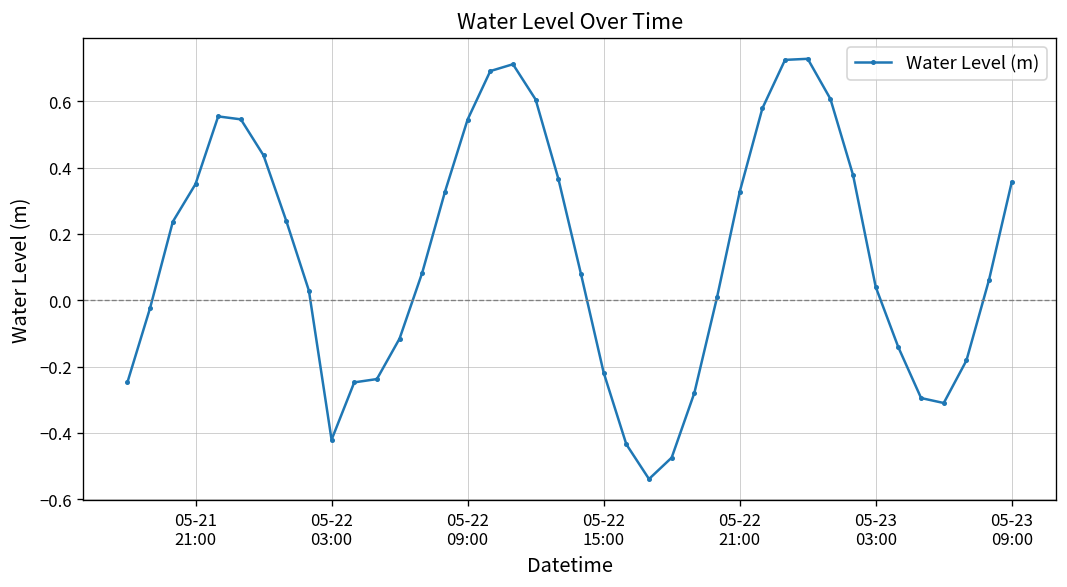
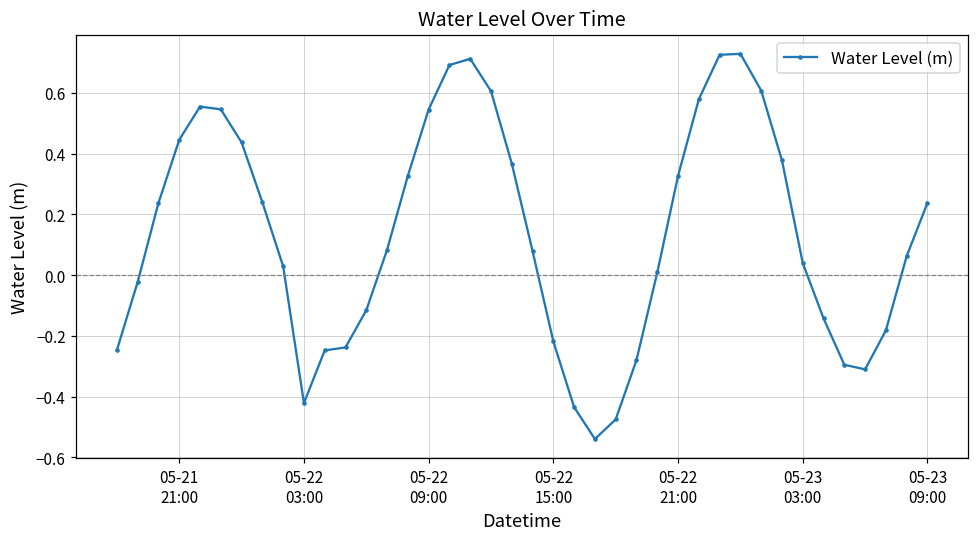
  {
-   "05-21 21:00": 0.35,
+   "05-21 21:00": 0.45,
    "05-22 03:00": -0.42,
    "05-22 09:00": 0.55,
    "05-22 15:00": -0.22,
    "05-22 21:00": 0.33,
    "05-23 03:00": 0.04,
-   "05-23 09:00": 0.36
+   "05-23 09:00": 0.24
  }
